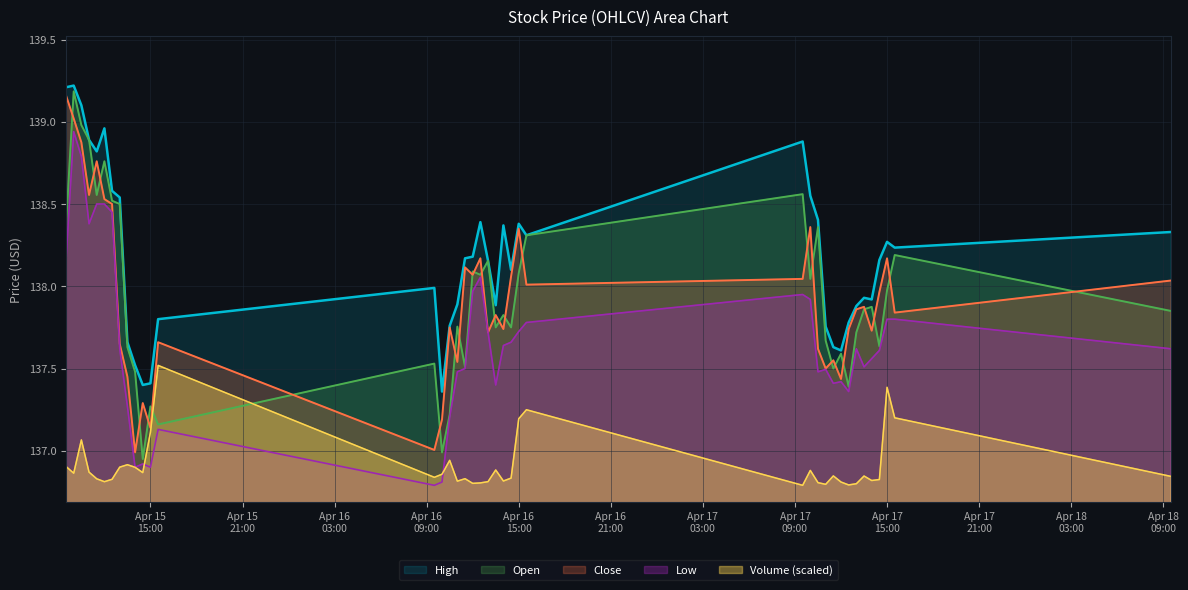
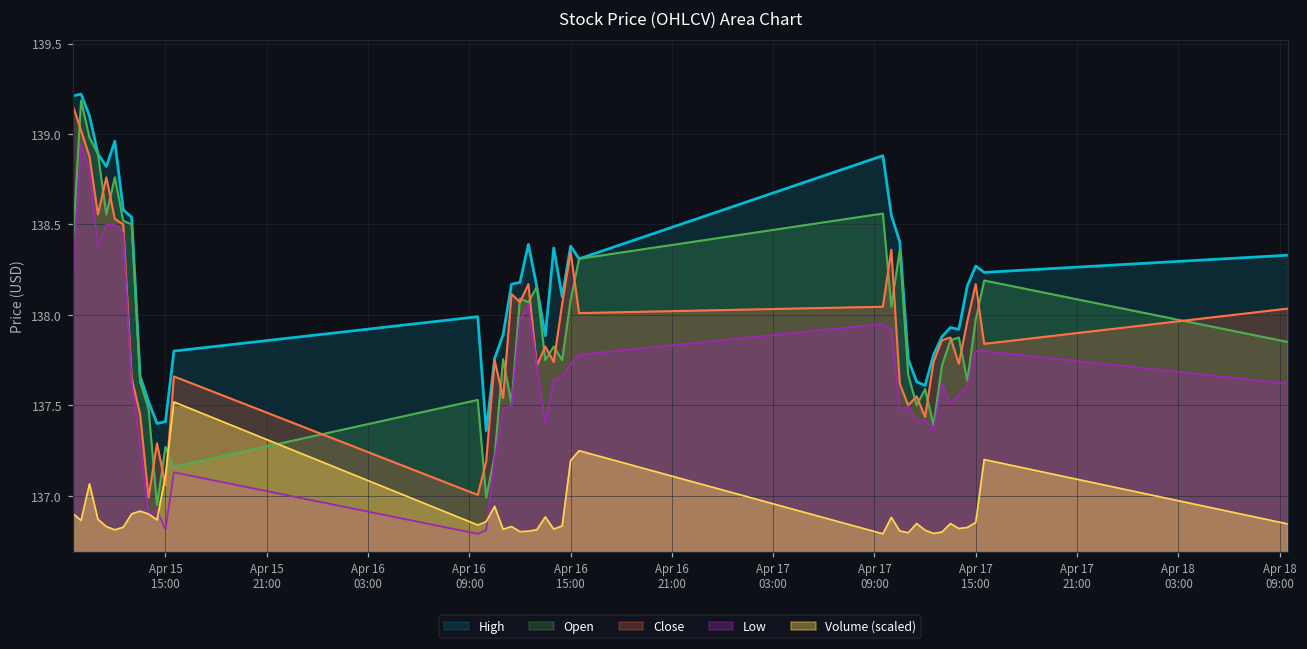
  {
    "Close": {
-     "Apr 15 15:00": 137.14,
+     "Apr 15 15:00": 137.06,
      "Apr 16 15:00": 138.35,
      "Apr 17 15:00": 138.17
    },
    "Low": {
-     "Apr 15 15:00": 136.90,
+     "Apr 15 15:00": 136.81,
      "Apr 16 15:00": 137.73,
      "Apr 17 15:00": 137.80
    },
    "Volume (scaled)": {
      "Apr 15 15:00": 137.11,
      "Apr 16 15:00": 137.19,
-     "Apr 17 15:00": 137.39
+     "Apr 17 15:00": 136.85
    }
  }
